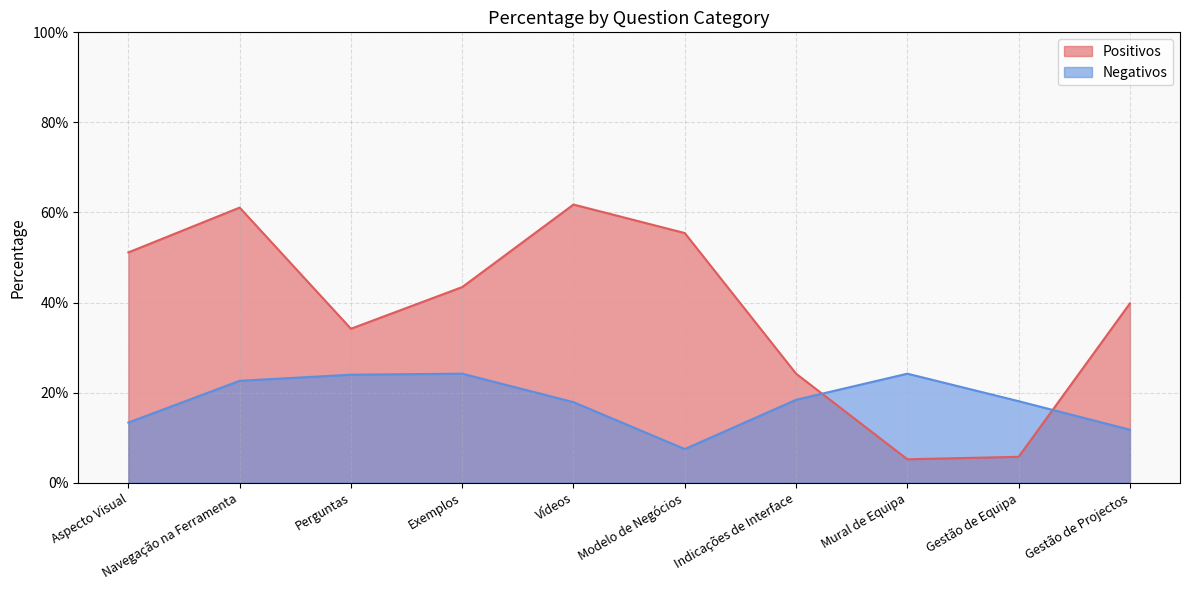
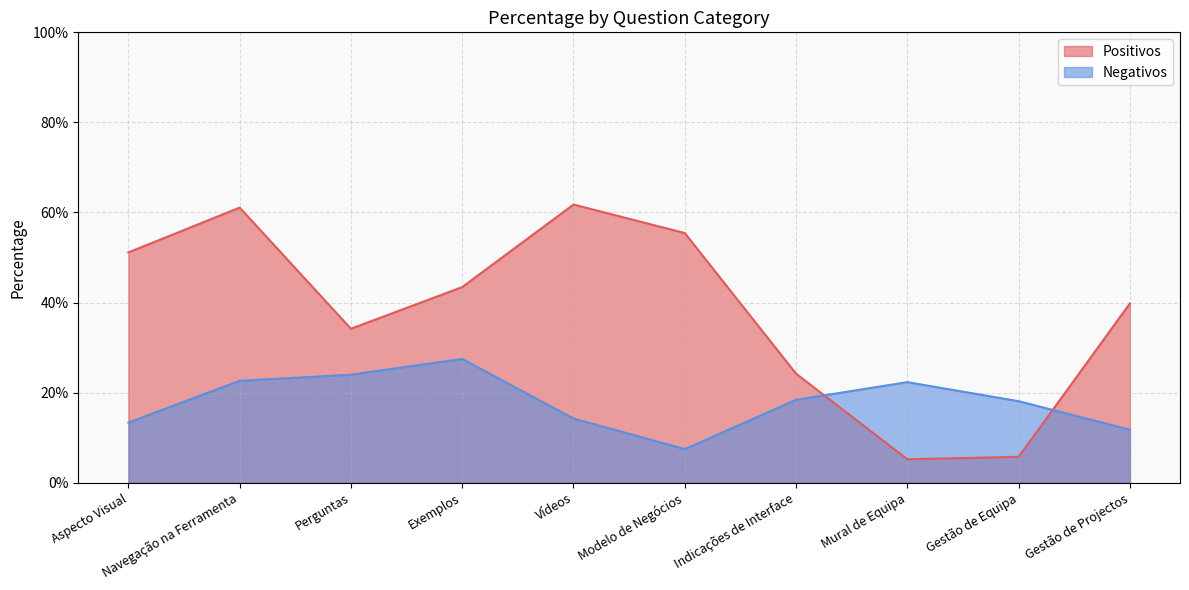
  {
    "Positivos": {
      "Aspecto Visual": "51%",
      "Navegação na Ferramenta": "61%",
      "Perguntas": "34%",
      "Exemplos": "43%",
      "Vídeos": "62%",
      "Modelo de Negócios": "55%",
      "Indicações de Interface": "24%",
      "Mural de Equipa": "5%",
      "Gestão de Equipa": "6%",
      "Gestão de Projectos": "40%"
    },
    "Negativos": {
      "Aspecto Visual": "13%",
      "Navegação na Ferramenta": "23%",
      "Perguntas": "24%",
-     "Exemplos": "24%",
-     "Vídeos": "18%",
+     "Exemplos": "27%",
+     "Vídeos": "14%",
      "Modelo de Negócios": "7%",
      "Indicações de Interface": "18%",
-     "Mural de Equipa": "24%",
+     "Mural de Equipa": "22%",
      "Gestão de Equipa": "18%",
      "Gestão de Projectos": "12%"
    }
  }
